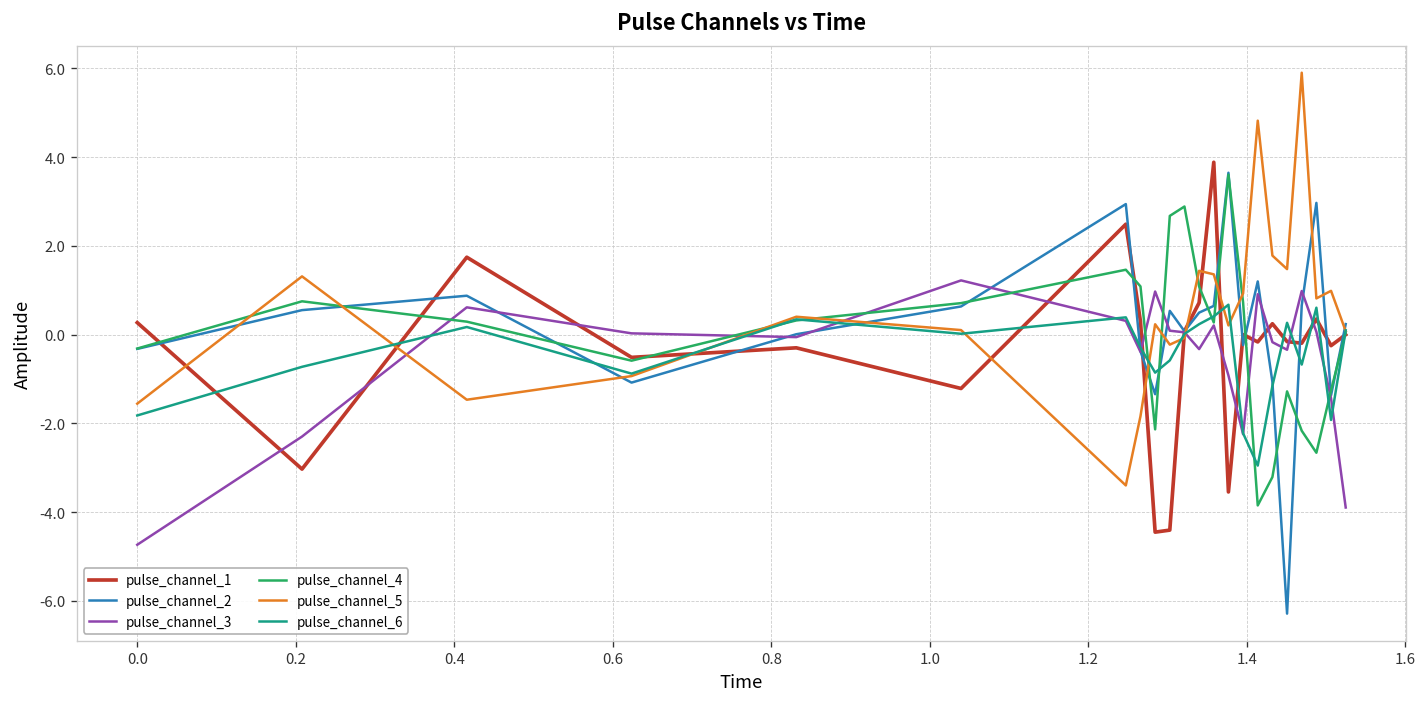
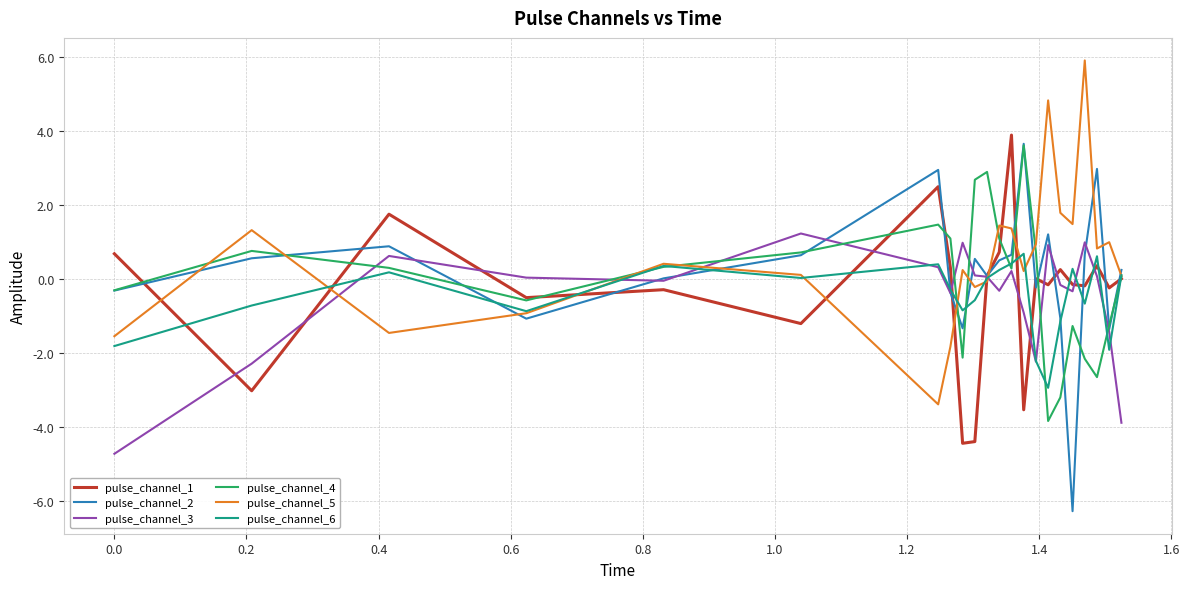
  {
    "pulse_channel_1": {
-     "0.0": 0.3
+     "0.0": 0.7
    },
    "pulse_channel_3": {
      "0.0": -4.7
    },
    "pulse_channel_5": {
      "0.0": -1.6
    }
  }
